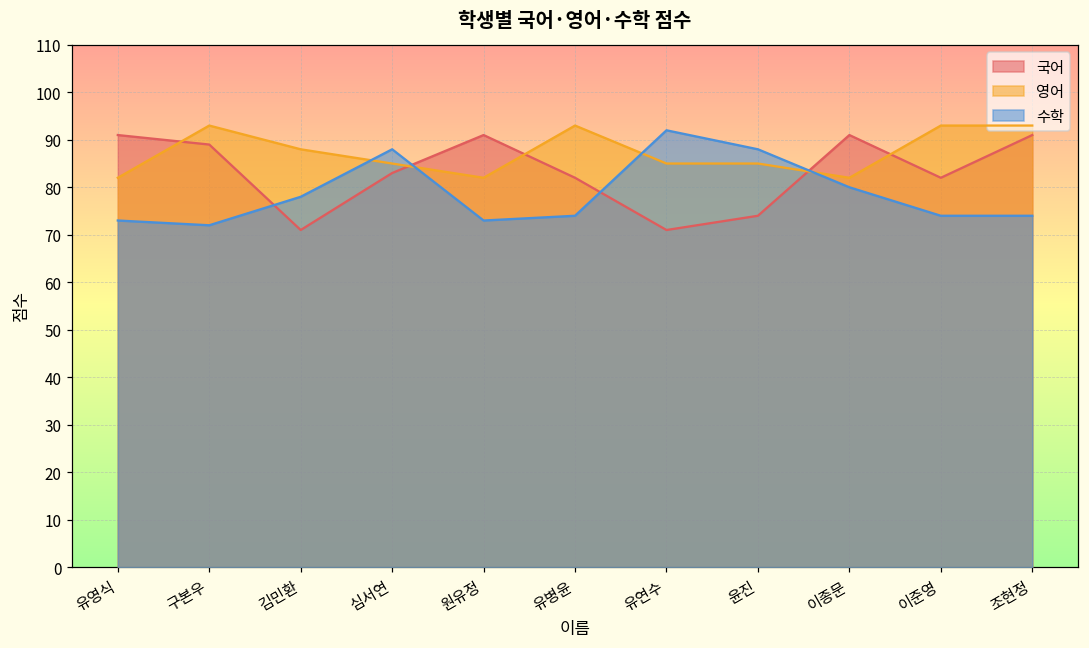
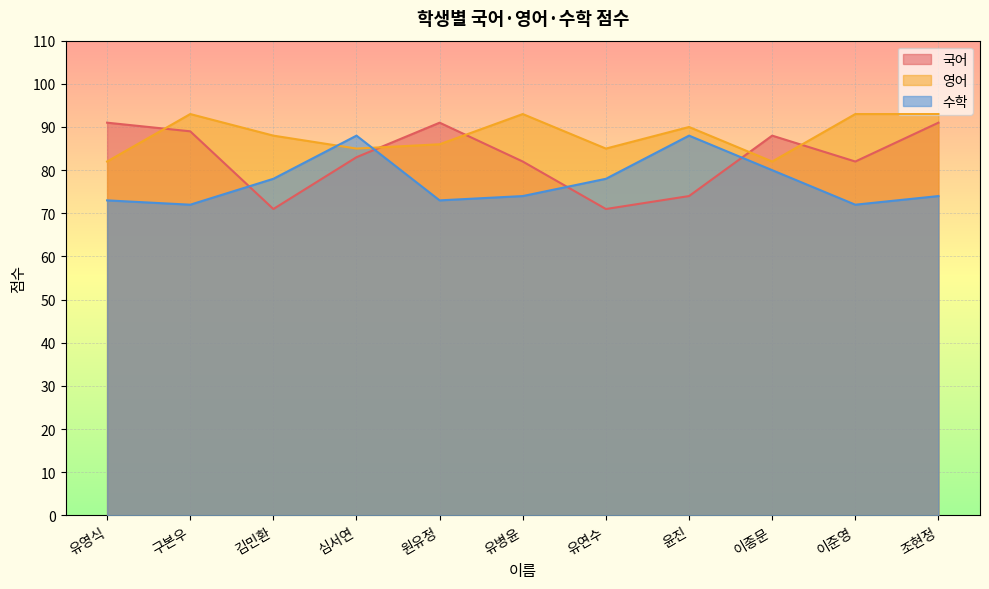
  {
    "국어": {
      "유영식": 91,
      "구본우": 89,
      "김민환": 71,
      "심서연": 83,
      "원유정": 91,
      "유병윤": 82,
      "유연수": 71,
      "윤진": 74,
-     "이종문": 91,
+     "이종문": 88,
      "이준영": 82,
      "조현정": 91
    },
    "영어": {
      "유영식": 82,
      "구본우": 93,
      "김민환": 88,
      "심서연": 85,
-     "원유정": 82,
+     "원유정": 86,
      "유병윤": 93,
      "유연수": 85,
-     "윤진": 85,
+     "윤진": 90,
      "이종문": 82,
      "이준영": 93
    },
    "수학": {
      "유영식": 73,
      "구본우": 72,
      "김민환": 78,
      "심서연": 88,
      "원유정": 73,
      "유병윤": 74,
-     "유연수": 92,
+     "유연수": 78,
      "윤진": 88,
      "이종문": 80,
-     "이준영": 74,
+     "이준영": 72,
      "조현정": 74
    }
  }
